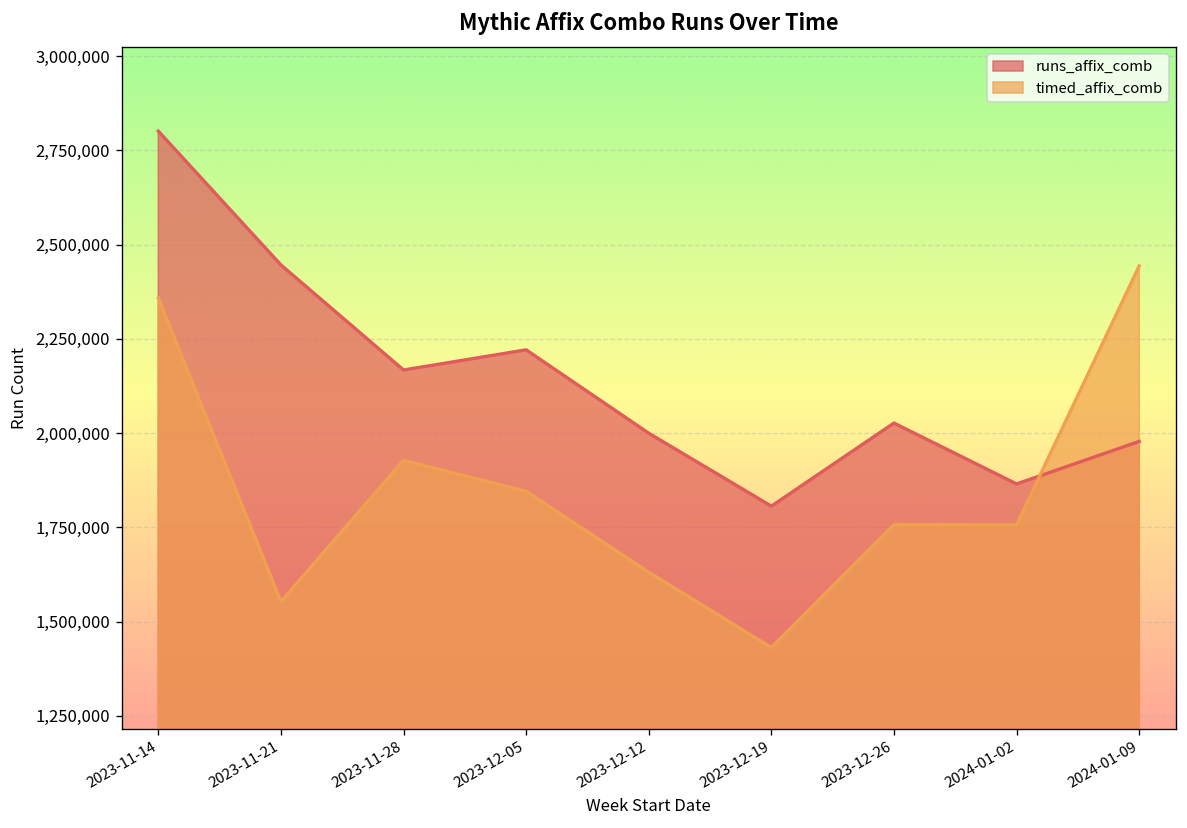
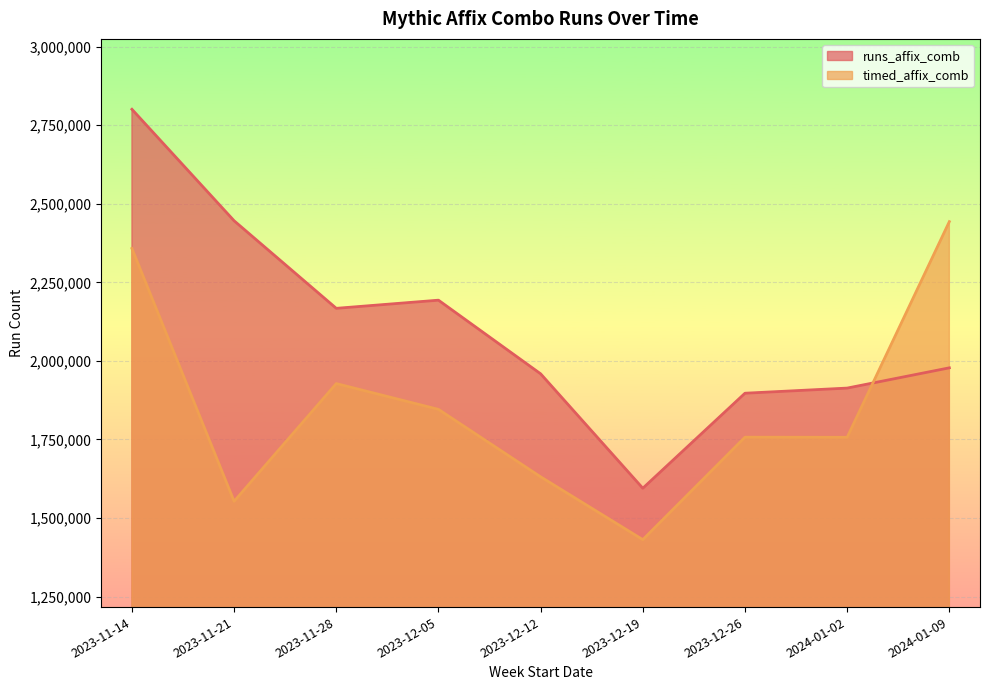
  {
    "runs_affix_comb": {
      "2023-11-14": "2,800,000",
      "2023-11-21": "2,450,000",
      "2023-11-28": "2,170,000",
-     "2023-12-05": "2,220,000",
-     "2023-12-12": "2,000,000",
-     "2023-12-19": "1,810,000",
-     "2023-12-26": "2,030,000",
-     "2024-01-02": "1,870,000",
+     "2023-12-05": "2,190,000",
+     "2023-12-12": "1,960,000",
+     "2023-12-19": "1,590,000",
+     "2023-12-26": "1,900,000",
+     "2024-01-02": "1,910,000",
      "2024-01-09": "1,980,000"
    },
    "timed_affix_comb": {
      "2023-11-14": "2,360,000",
      "2023-11-21": "1,550,000",
      "2023-11-28": "1,930,000",
      "2023-12-05": "1,850,000",
      "2023-12-12": "1,630,000",
      "2023-12-19": "1,430,000",
      "2023-12-26": "1,760,000",
      "2024-01-02": "1,760,000",
      "2024-01-09": "2,440,000"
    }
  }
